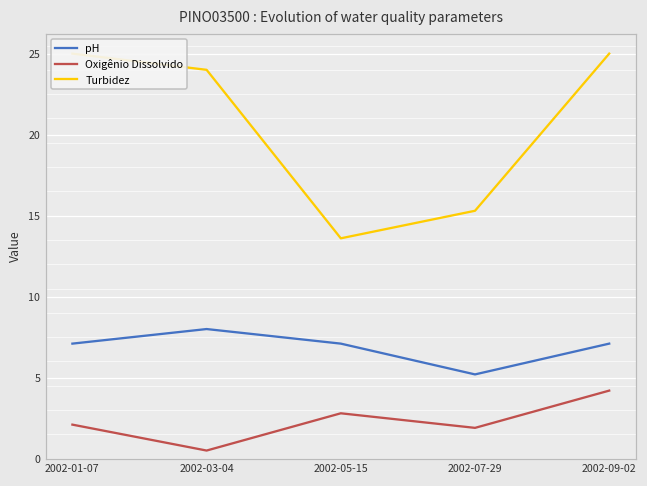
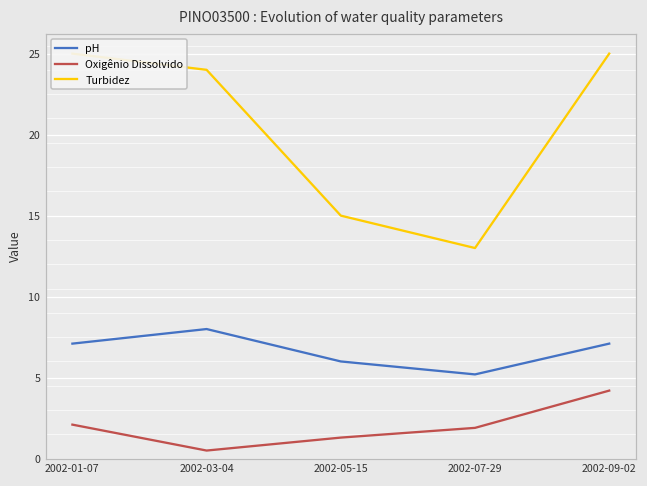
  {
    "pH": {
      "2002-01-07": 7.1,
      "2002-03-04": 8.0,
-     "2002-05-15": 7.1,
+     "2002-05-15": 6.0,
      "2002-07-29": 5.2,
      "2002-09-02": 7.1
    },
    "Oxigênio Dissolvido": {
      "2002-01-07": 2.1,
      "2002-03-04": 0.5,
-     "2002-05-15": 2.8,
+     "2002-05-15": 1.3,
      "2002-07-29": 1.9,
      "2002-09-02": 4.2
    },
    "Turbidez": {
      "2002-03-04": 24.0,
-     "2002-05-15": 13.6,
-     "2002-07-29": 15.3,
+     "2002-05-15": 15.0,
+     "2002-07-29": 13.0,
      "2002-09-02": 25.0
    }
  }
